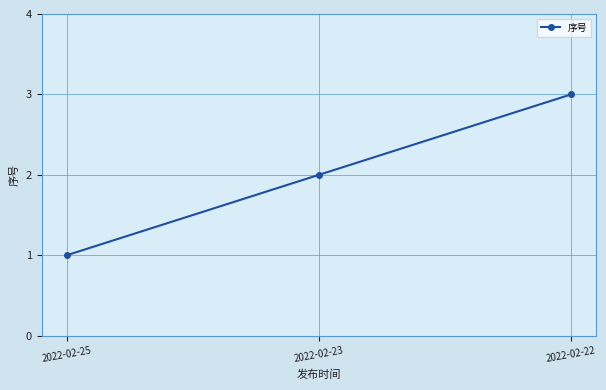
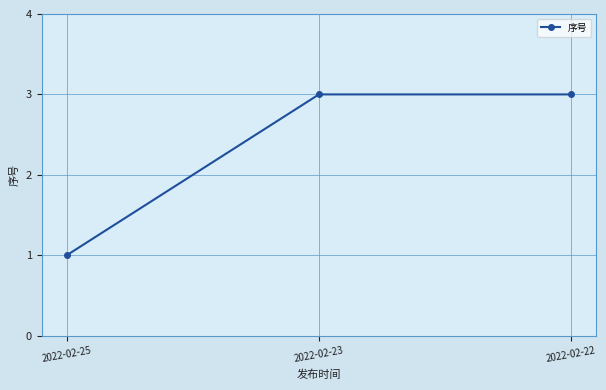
  {
    "2022-02-25": 1,
-   "2022-02-23": 2,
+   "2022-02-23": 3,
    "2022-02-22": 3
  }
